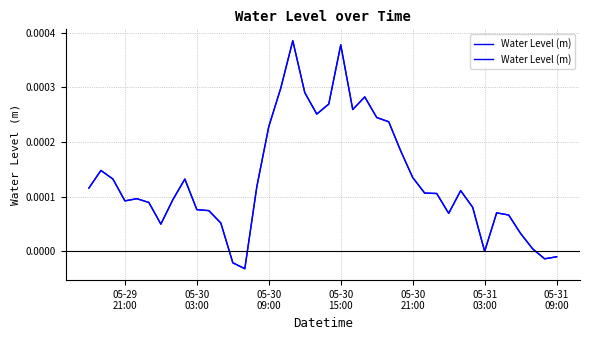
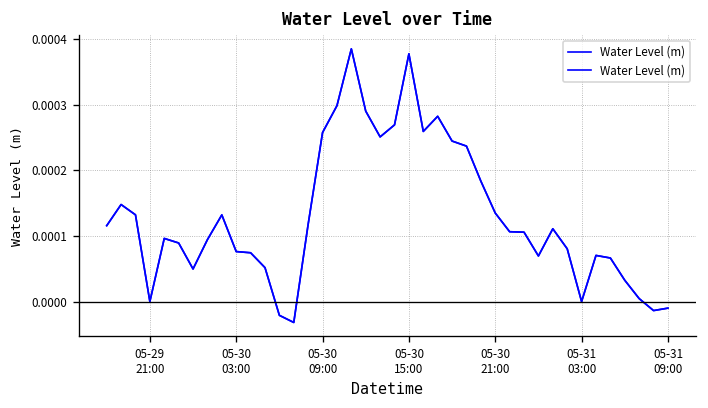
  {
-   "05-29 21:00": 0.0001,
+   "05-29 21:00": 0.0000,
    "05-30 03:00": 0.00008,
-   "05-30 09:00": 0.00023,
+   "05-30 09:00": 0.00026,
    "05-30 15:00": 0.00038,
    "05-30 21:00": 0.00014,
    "05-31 03:00": 0.00000,
    "05-31 09:00": -0.00001
  }
